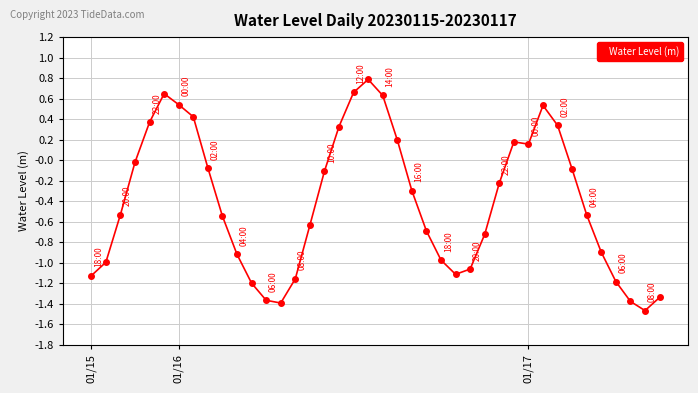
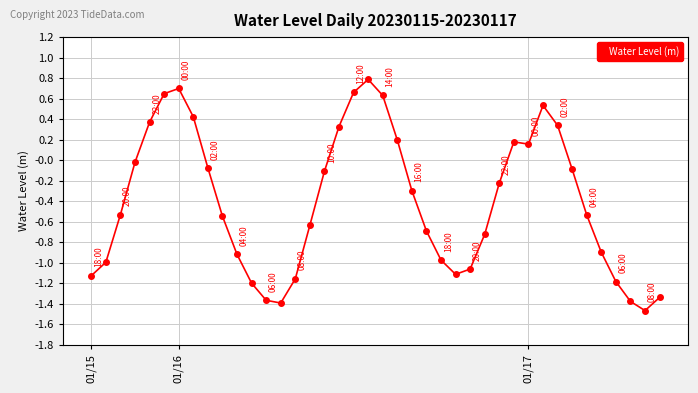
  {
    "01/15": -1.12,
-   "01/16": 0.54
+   "01/16": 0.70
  }
